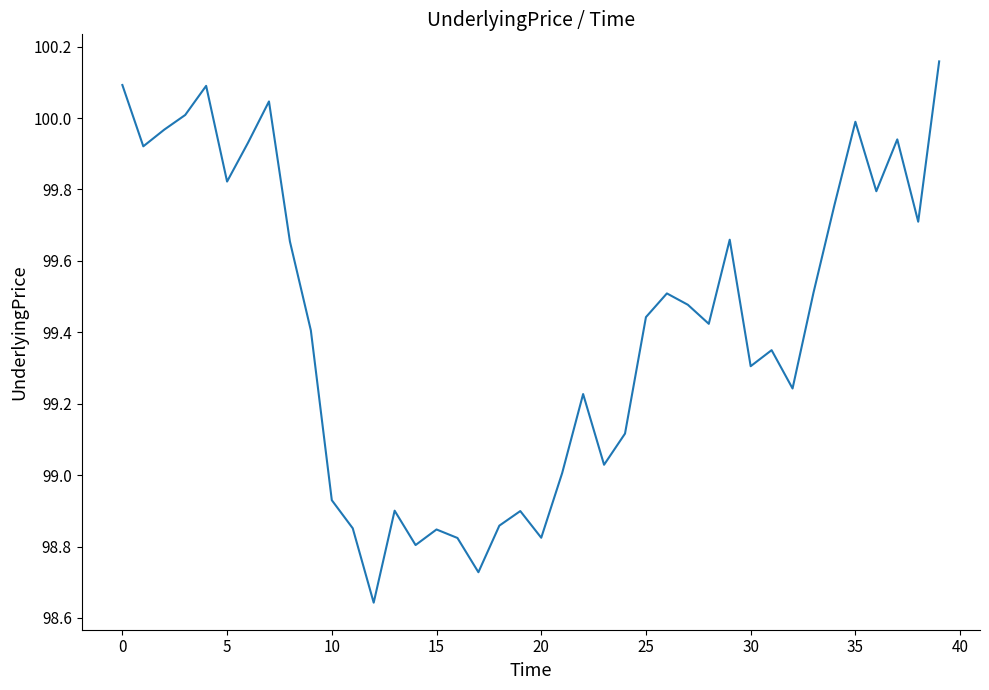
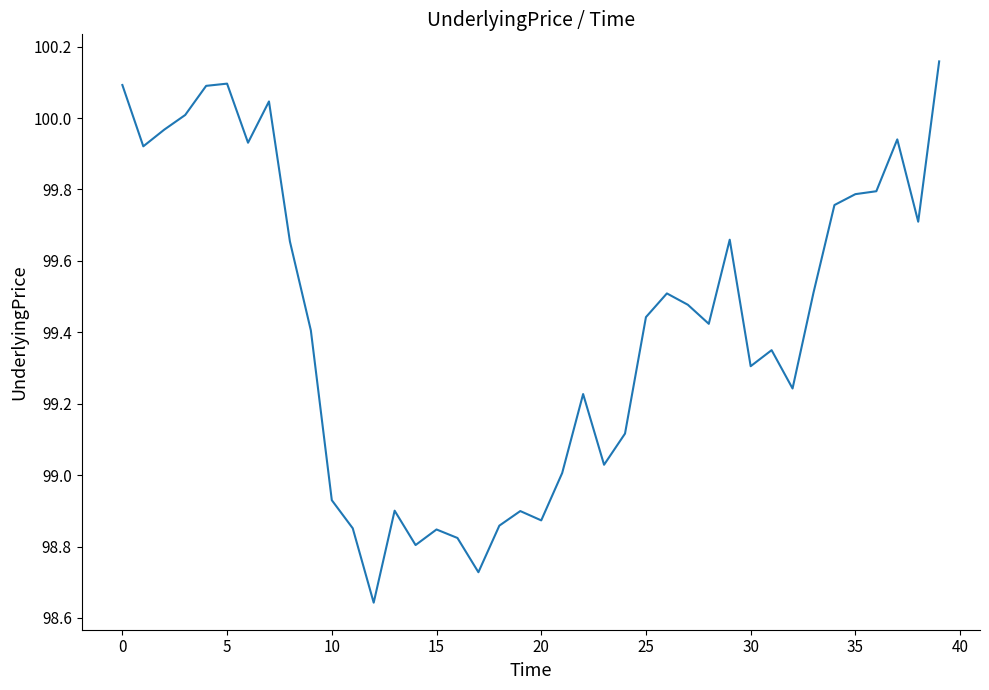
  {
    "0": 100.09,
-   "5": 99.82,
+   "5": 100.10,
    "10": 98.93,
    "15": 98.85,
-   "20": 98.82,
+   "20": 98.87,
    "25": 99.44,
    "30": 99.30,
-   "35": 99.99
+   "35": 99.79
  }
